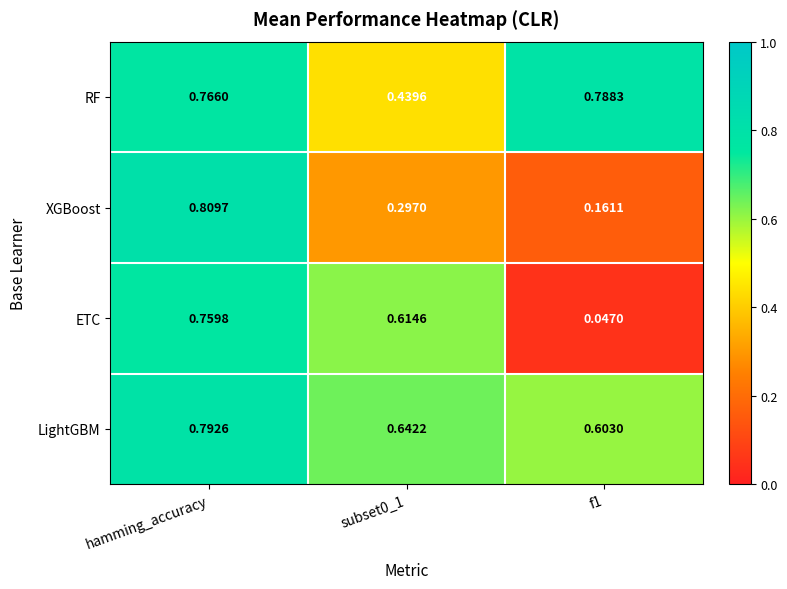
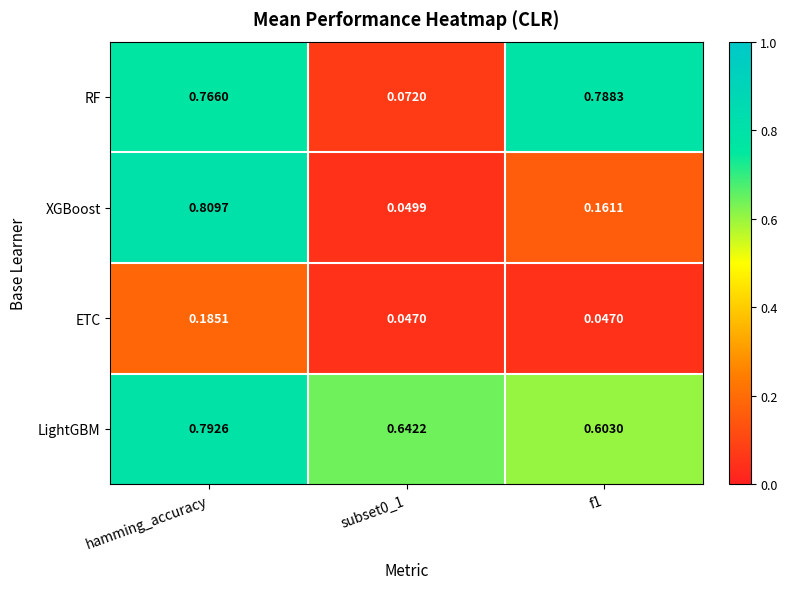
  {
    "RF": {
      "hamming_accuracy": 0.7660,
-     "subset0_1": 0.4396,
+     "subset0_1": 0.0720,
      "f1": 0.7883
    },
    "XGBoost": {
      "hamming_accuracy": 0.8097,
-     "subset0_1": 0.2970,
+     "subset0_1": 0.0499,
      "f1": 0.1611
    },
    "ETC": {
-     "hamming_accuracy": 0.7598,
-     "subset0_1": 0.6146,
+     "hamming_accuracy": 0.1851,
+     "subset0_1": 0.0470,
      "f1": 0.0470
    },
    "LightGBM": {
      "hamming_accuracy": 0.7926,
      "subset0_1": 0.6422,
      "f1": 0.6030
    }
  }
